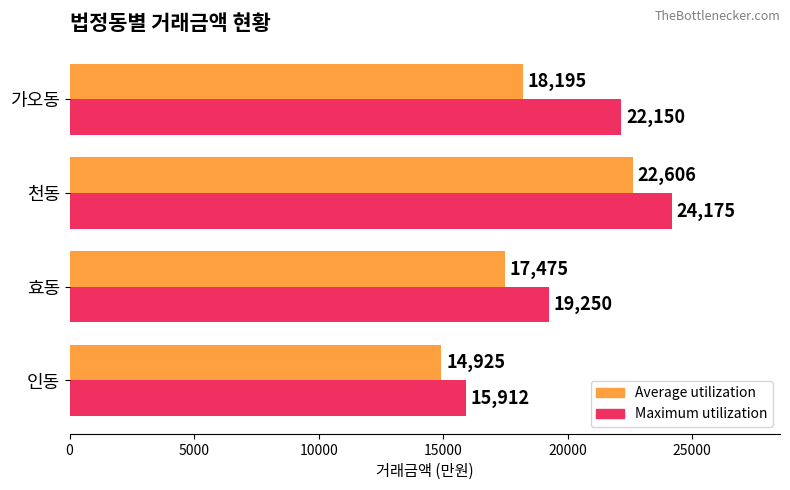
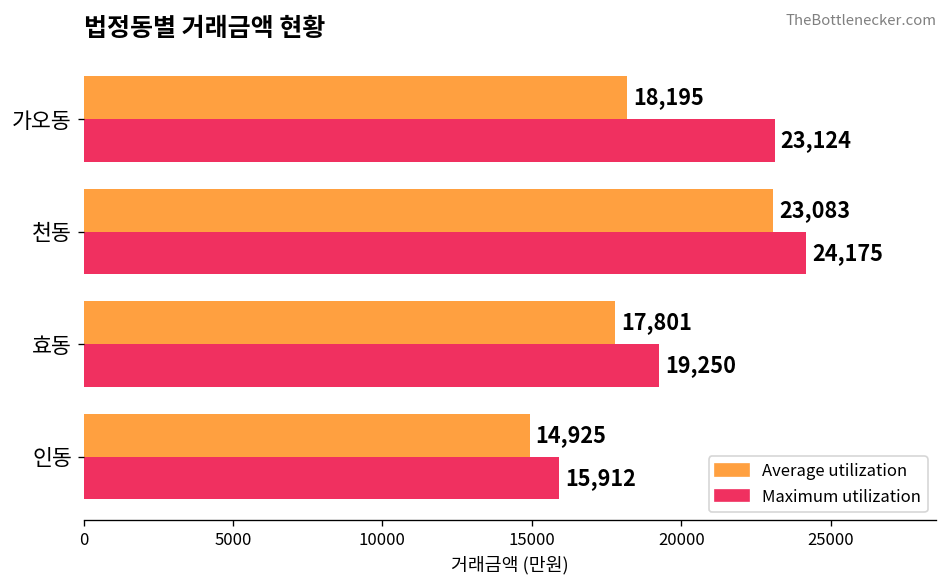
  {
    "Average utilization": {
      "가오동": "18,195",
-     "천동": "22,606",
-     "효동": "17,475",
+     "천동": "23,083",
+     "효동": "17,801",
      "인동": "14,925"
    },
    "Maximum utilization": {
-     "가오동": "22,150",
+     "가오동": "23,124",
      "천동": "24,175",
      "효동": "19,250",
      "인동": "15,912"
    }
  }
